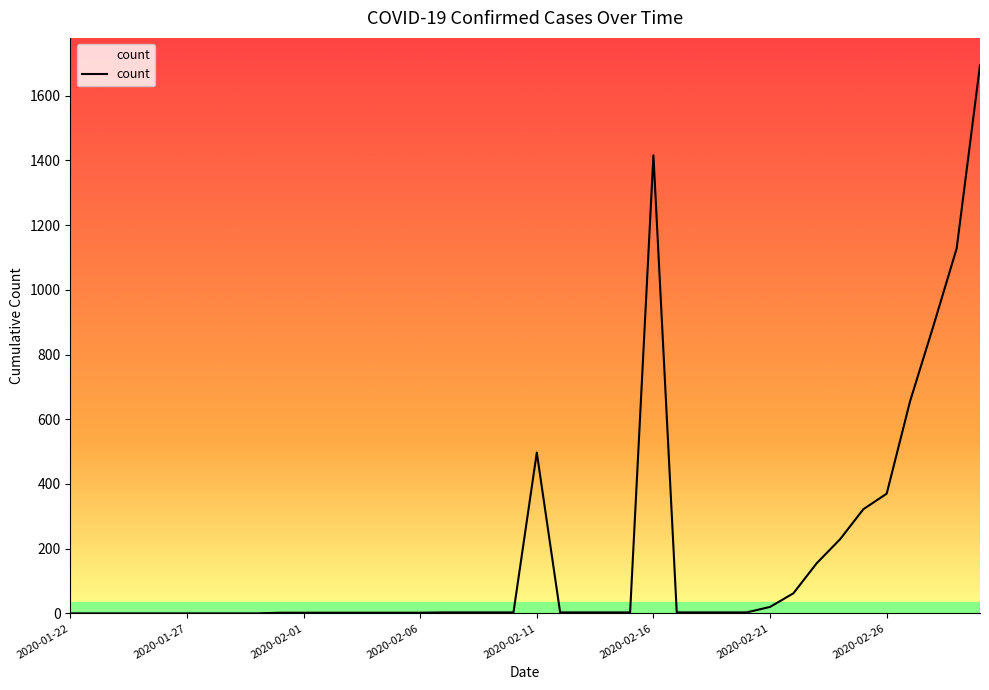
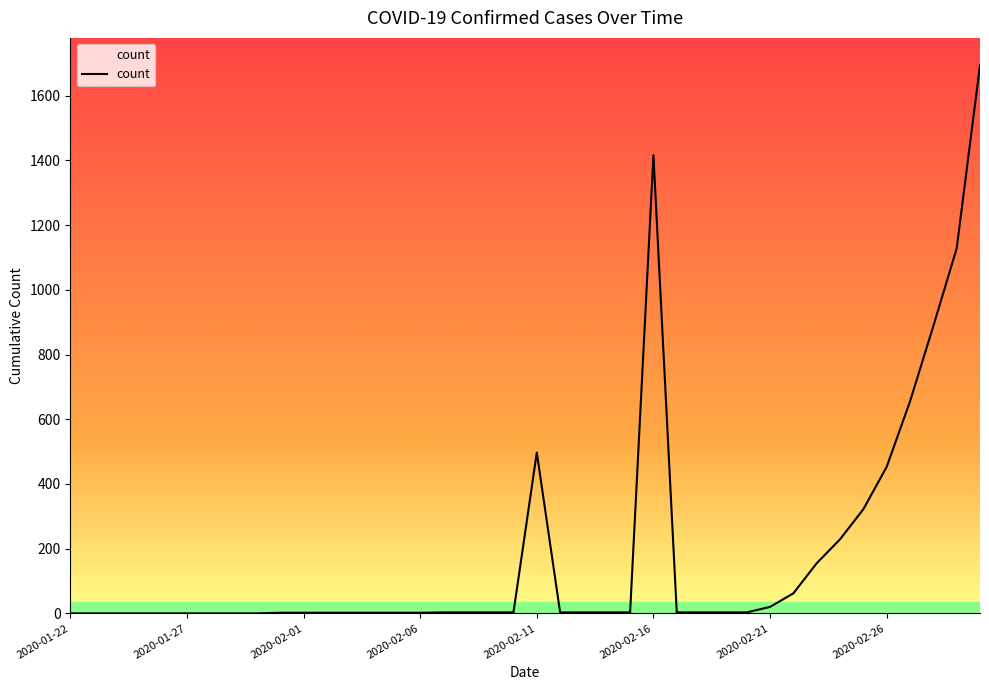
  {
    "2020-02-11": 500,
    "2020-02-16": 1420,
-   "2020-02-26": 370
+   "2020-02-26": 450
  }
